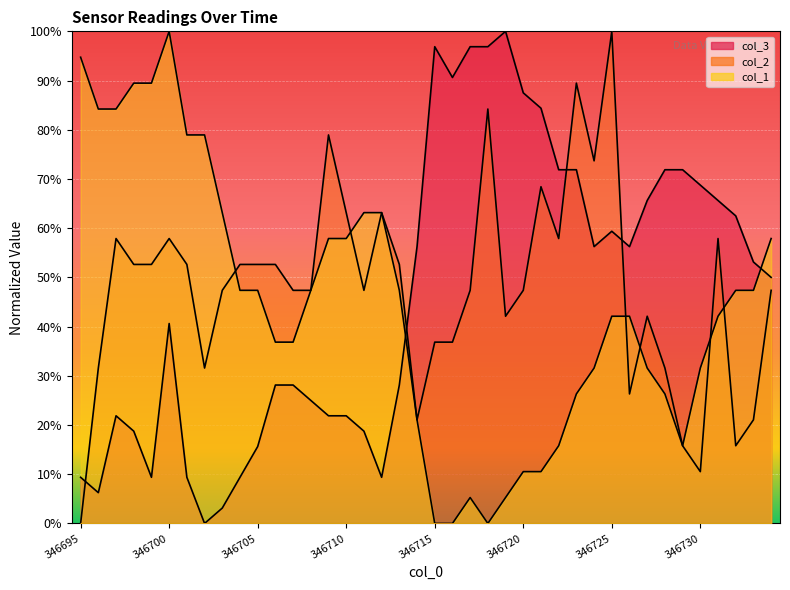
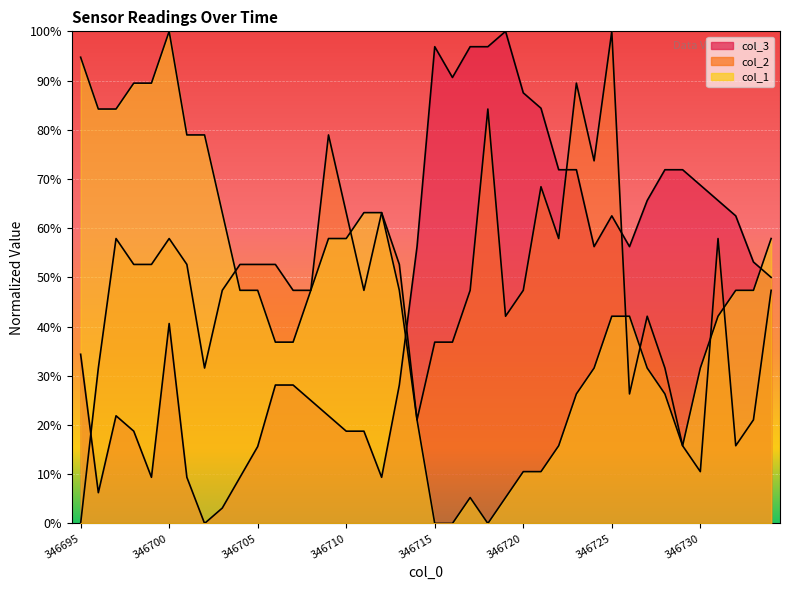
  {
    "col_3": {
-     "346695": "9%",
+     "346695": "34%",
      "346700": "41%",
      "346705": "16%",
-     "346710": "22%",
+     "346710": "19%",
      "346715": "97%",
      "346720": "87%",
-     "346725": "59%",
+     "346725": "62%",
      "346730": "69%"
    }
  }
